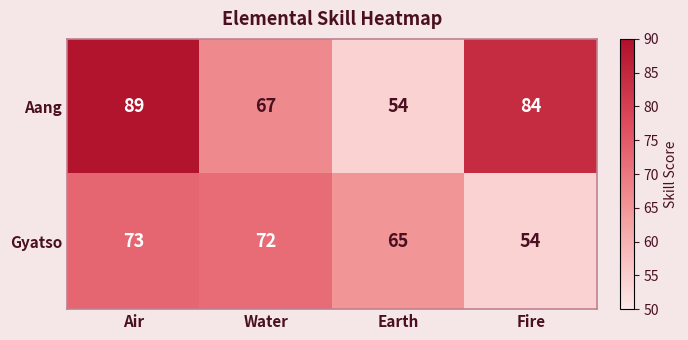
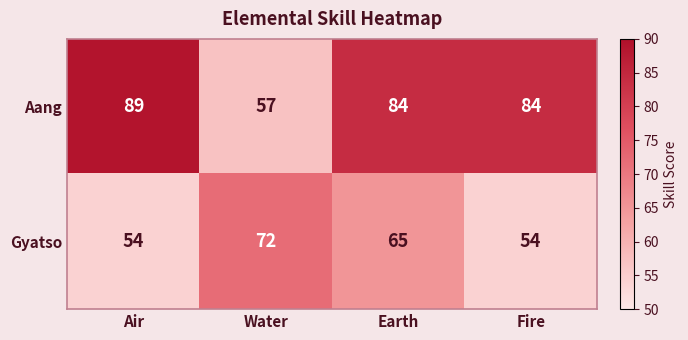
  {
    "Aang": {
      "Air": 89,
-     "Water": 67,
-     "Earth": 54,
+     "Water": 57,
+     "Earth": 84,
      "Fire": 84
    },
    "Gyatso": {
-     "Air": 73,
+     "Air": 54,
      "Water": 72,
      "Earth": 65,
      "Fire": 54
    }
  }
